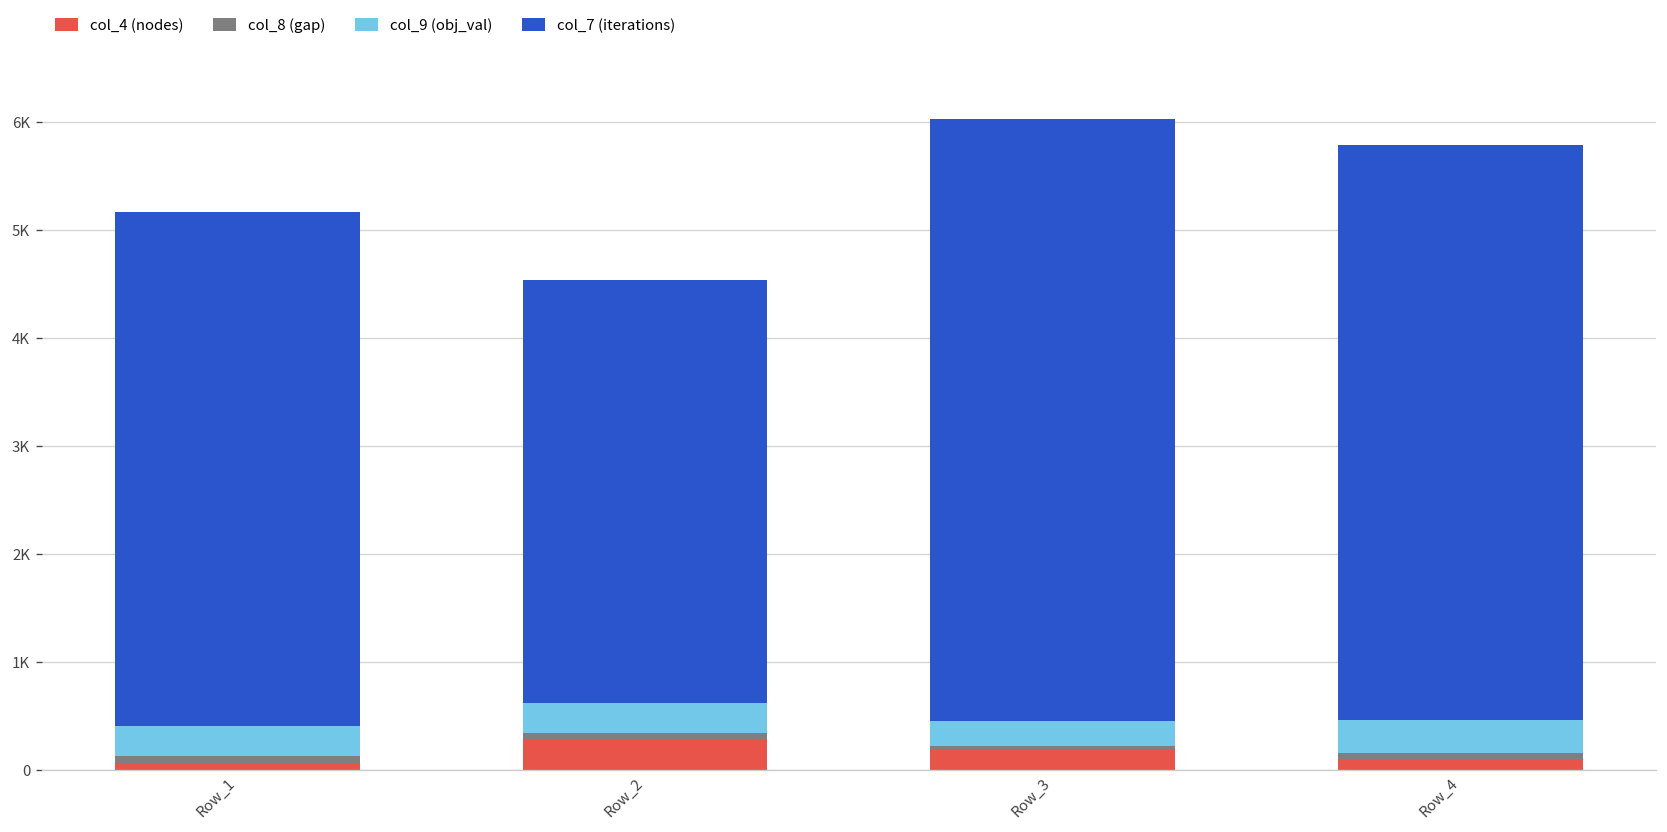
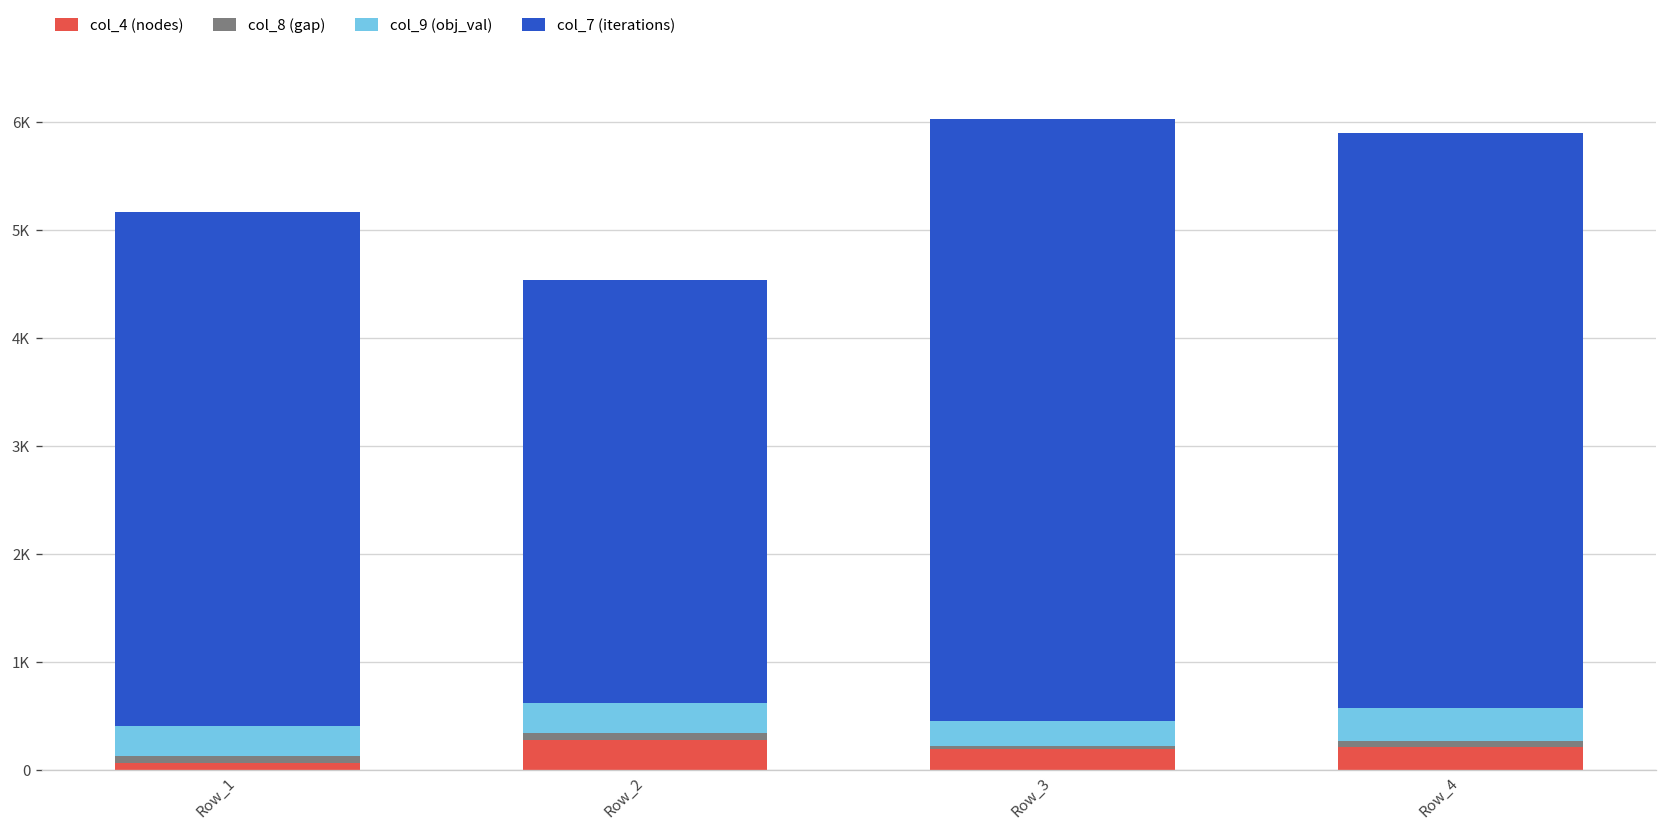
  {
    "col_4 (nodes)": {
      "Row_1": 100,
      "Row_2": 300,
      "Row_3": 200,
-     "Row_4": 100
+     "Row_4": 200
    },
    "col_8 (gap)": {
      "Row_1": 100,
      "Row_2": 100,
      "Row_3": 0,
      "Row_4": 100
    },
    "col_9 (obj_val)": {
      "Row_1": 300,
      "Row_2": 300,
      "Row_3": 200,
      "Row_4": 300
    },
    "col_7 (iterations)": {
      "Row_1": 4800,
      "Row_2": 3900,
      "Row_3": 5600,
      "Row_4": 5300
    }
  }
